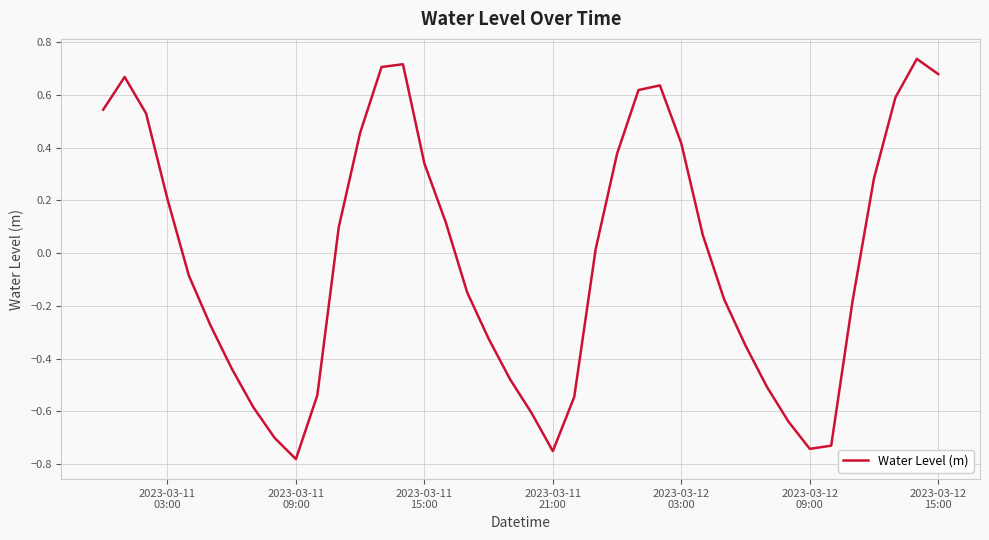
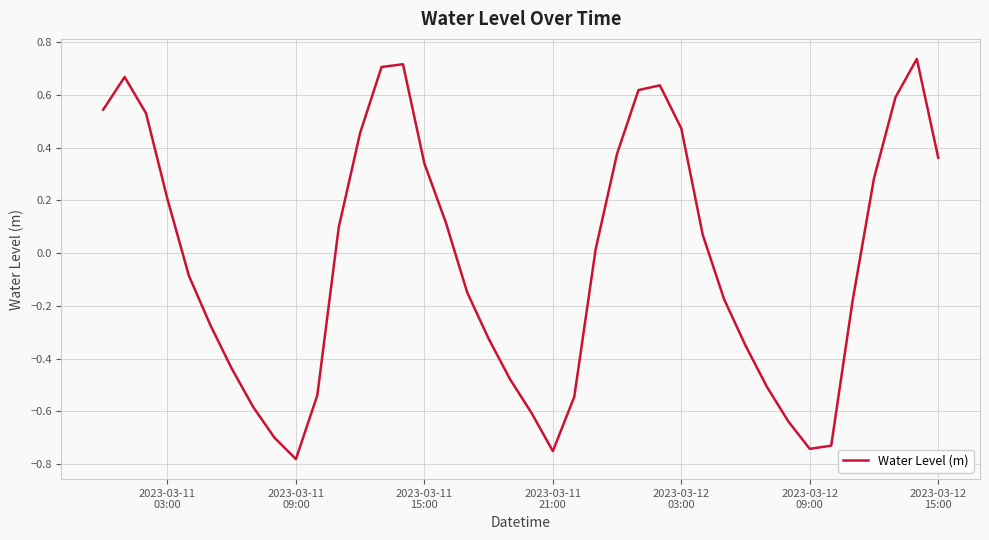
  {
    "2023-03-11 03:00": 0.21,
    "2023-03-11 09:00": -0.78,
    "2023-03-11 15:00": 0.34,
    "2023-03-11 21:00": -0.75,
-   "2023-03-12 03:00": 0.42,
+   "2023-03-12 03:00": 0.47,
    "2023-03-12 09:00": -0.74,
-   "2023-03-12 15:00": 0.68
+   "2023-03-12 15:00": 0.36
  }
